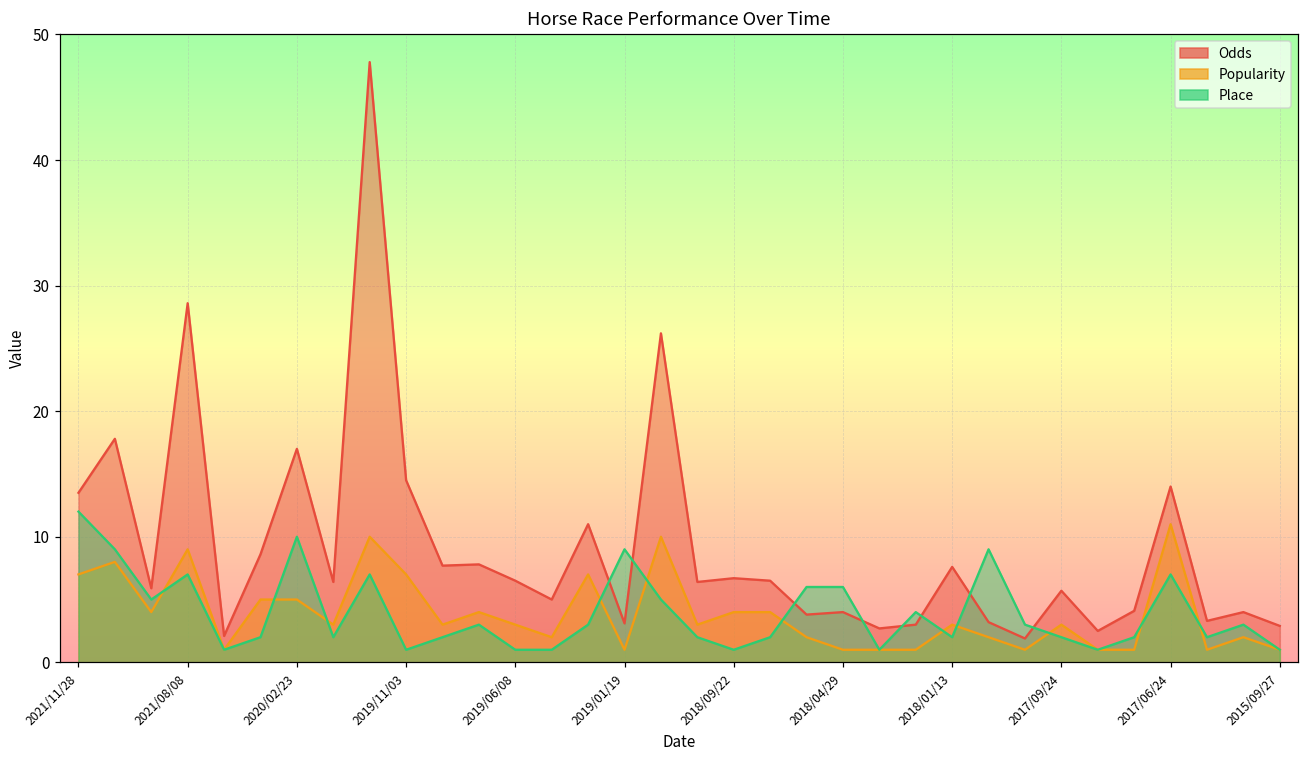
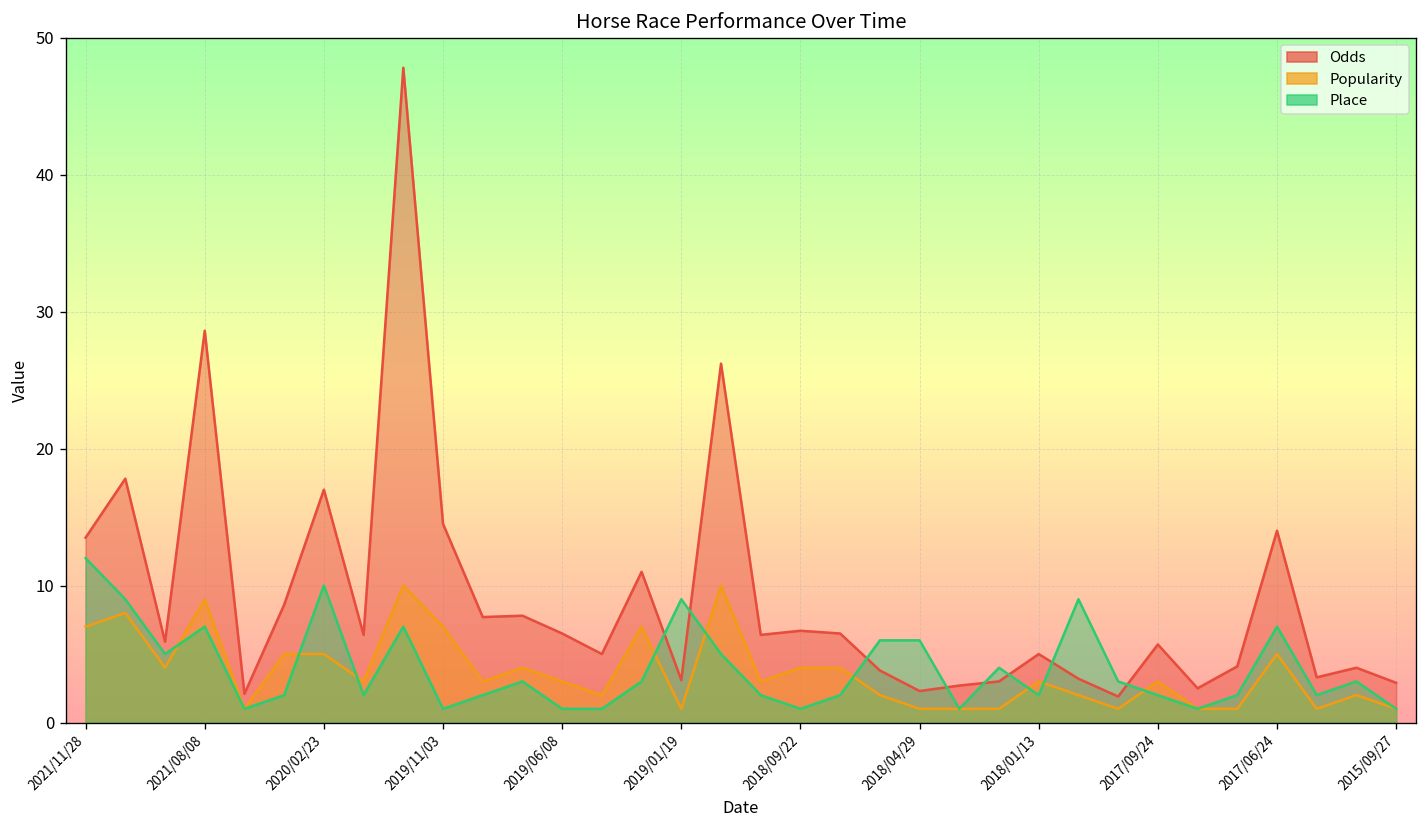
  {
    "Odds": {
      "2021/11/28": 13.5,
      "2021/08/08": 28.6,
      "2020/02/23": 17.0,
      "2019/11/03": 14.5,
      "2019/06/08": 6.5,
      "2019/01/19": 3.1,
      "2018/09/22": 6.7,
-     "2018/04/29": 4.0,
-     "2018/01/13": 7.6,
+     "2018/04/29": 2.3,
+     "2018/01/13": 5.0,
      "2017/09/24": 5.7,
      "2017/06/24": 14.0,
      "2015/09/27": 2.9
    },
    "Popularity": {
      "2021/11/28": 7,
      "2021/08/08": 9,
      "2020/02/23": 5,
      "2019/11/03": 7,
      "2019/06/08": 3,
      "2019/01/19": 1,
      "2018/09/22": 4,
      "2018/04/29": 1,
      "2018/01/13": 3,
      "2017/09/24": 3,
-     "2017/06/24": 11
+     "2017/06/24": 5
    },
    "Place": {
      "2021/11/28": 12.0,
      "2021/08/08": 7.0,
      "2020/02/23": 10.0,
      "2019/11/03": 1.0,
      "2019/06/08": 1.0,
      "2019/01/19": 9.0,
      "2018/09/22": 1.0,
      "2018/04/29": 6.0,
      "2018/01/13": 2.0,
      "2017/09/24": 2.0,
      "2017/06/24": 7.0
    }
  }
